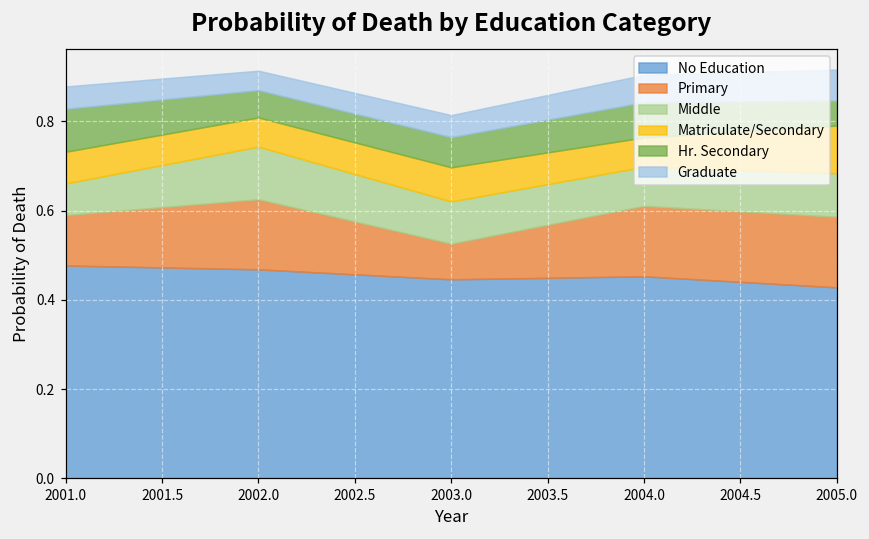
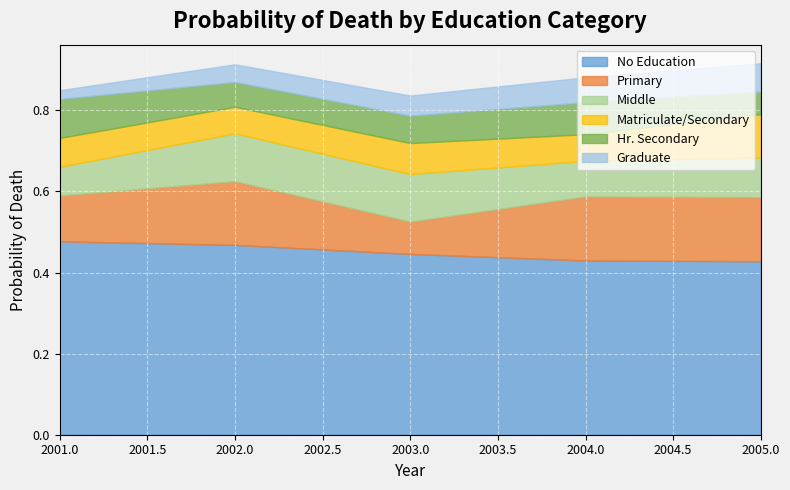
  {
    "No Education": {
      "2001.0": 0.48,
      "2002.0": 0.47,
      "2003.0": 0.45,
-     "2004.0": 0.45,
+     "2004.0": 0.43,
      "2005.0": 0.43
    },
    "Primary": {
      "2001.0": 0.11,
      "2002.0": 0.16,
      "2003.0": 0.08,
      "2004.0": 0.16,
      "2005.0": 0.16
    },
    "Middle": {
      "2001.0": 0.07,
      "2002.0": 0.12,
-     "2003.0": 0.09,
+     "2003.0": 0.12,
      "2005.0": 0.10
    },
    "Matriculate/Secondary": {
      "2001.0": 0.07,
      "2002.0": 0.07,
      "2003.0": 0.08,
      "2005.0": 0.11
    },
    "Hr. Secondary": {
      "2001.0": 0.10,
      "2002.0": 0.06,
      "2003.0": 0.07,
      "2005.0": 0.06
    },
    "Graduate": {
-     "2001.0": 0.05,
+     "2001.0": 0.02,
      "2002.0": 0.04,
      "2003.0": 0.05,
      "2005.0": 0.07
    }
  }
